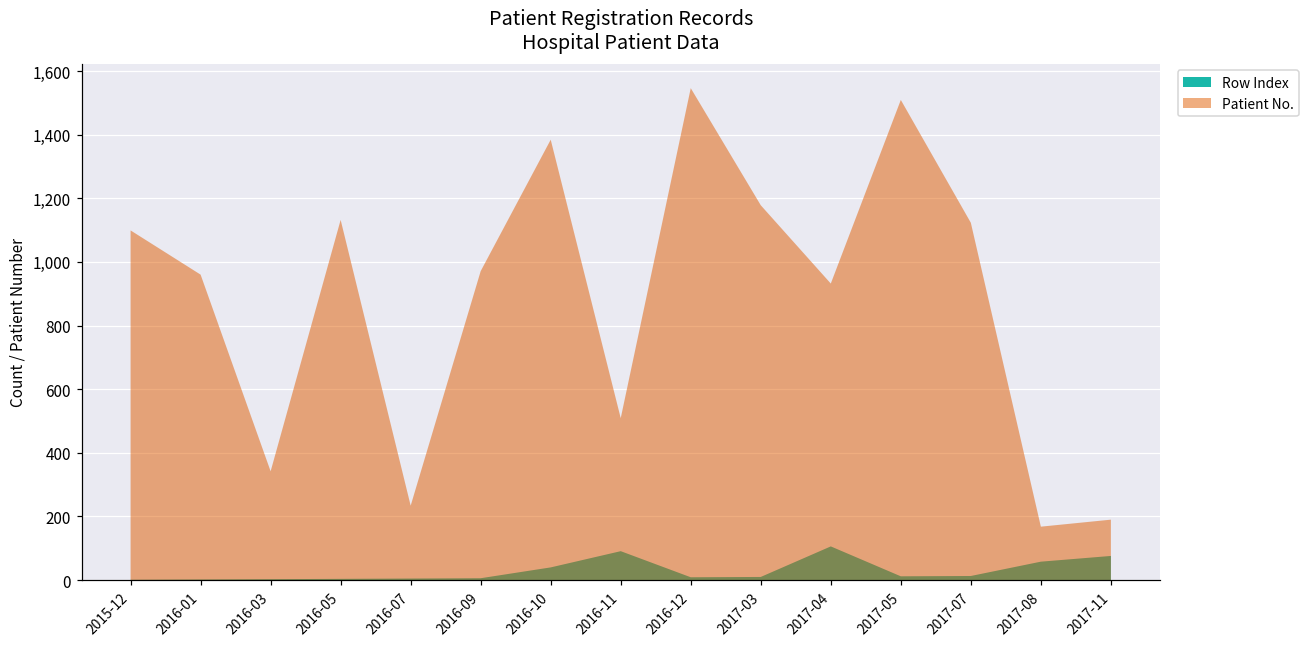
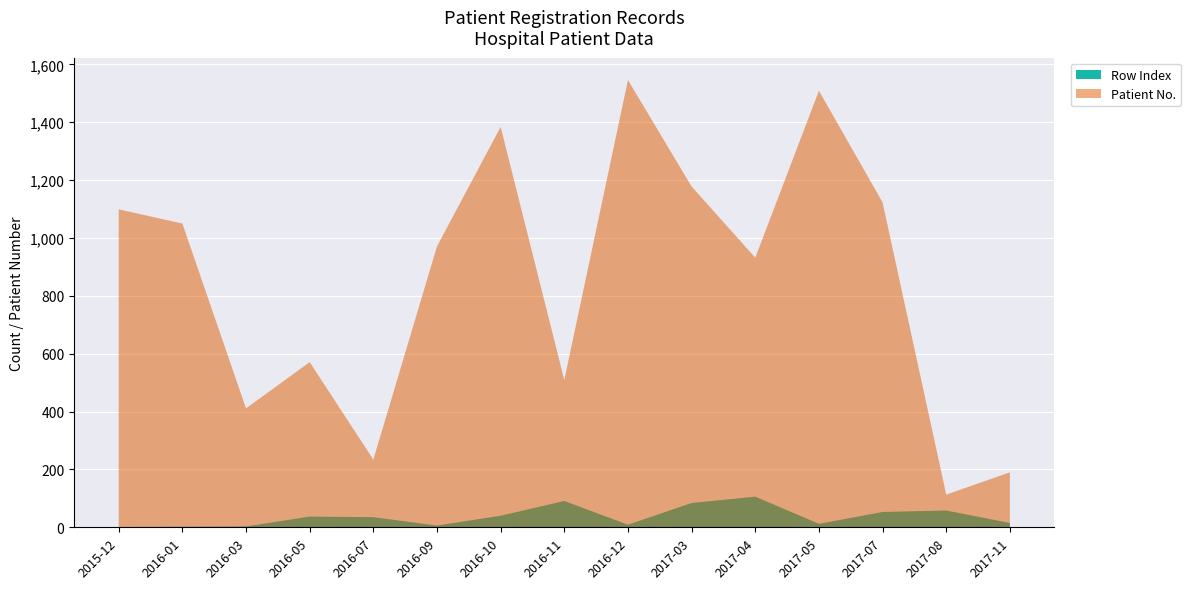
  {
    "Row Index": {
      "2015-12": "0",
      "2016-01": "0",
      "2016-03": "0",
-     "2016-05": "0",
-     "2016-07": "10",
+     "2016-05": "40",
+     "2016-07": "40",
      "2016-09": "10",
      "2016-10": "40",
      "2016-11": "90",
      "2016-12": "10",
-     "2017-03": "10",
+     "2017-03": "80",
      "2017-04": "110",
      "2017-05": "10",
-     "2017-07": "10",
+     "2017-07": "50",
      "2017-08": "60",
-     "2017-11": "80"
+     "2017-11": "20"
    },
    "Patient No.": {
      "2015-12": "1,100",
-     "2016-01": "960",
-     "2016-03": "340",
-     "2016-05": "1,130",
+     "2016-01": "1,050",
+     "2016-03": "410",
+     "2016-05": "570",
      "2016-07": "230",
      "2016-09": "970",
      "2016-10": "1,380",
      "2016-11": "510",
      "2016-12": "1,550",
      "2017-03": "1,180",
      "2017-04": "930",
      "2017-05": "1,510",
      "2017-07": "1,120",
-     "2017-08": "170",
+     "2017-08": "110",
      "2017-11": "190"
    }
  }
